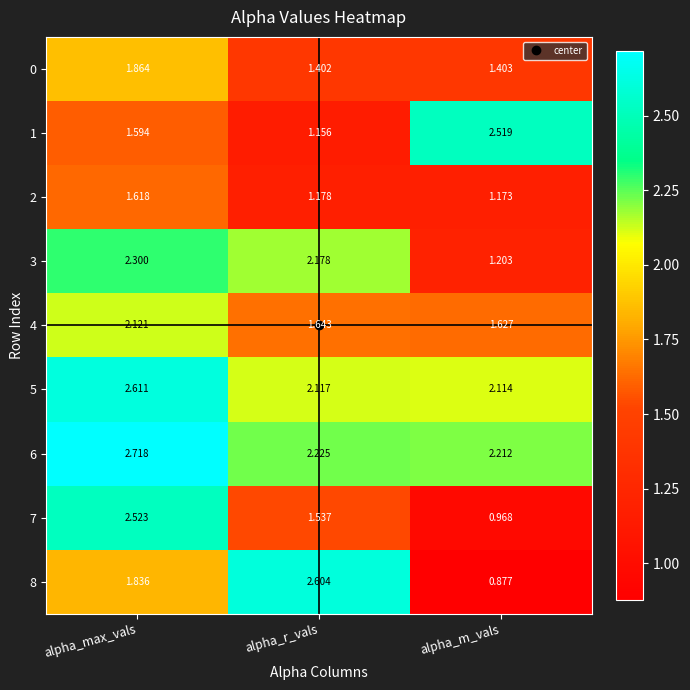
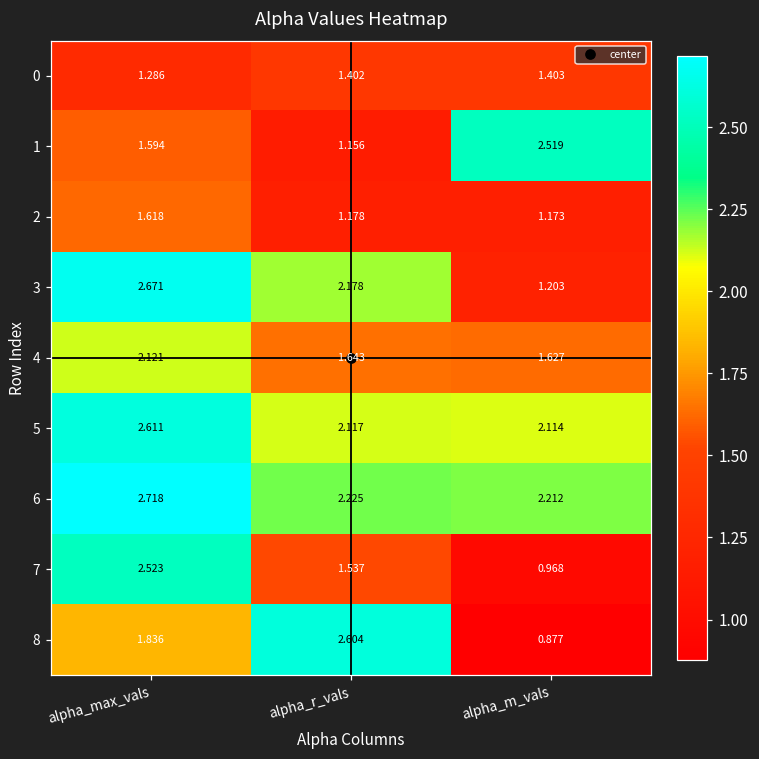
  {
    "0": {
-     "alpha_max_vals": 1.864,
+     "alpha_max_vals": 1.286,
      "alpha_r_vals": 1.402,
      "alpha_m_vals": 1.403
    },
    "1": {
      "alpha_max_vals": 1.594,
      "alpha_r_vals": 1.156,
      "alpha_m_vals": 2.519
    },
    "2": {
      "alpha_max_vals": 1.618,
      "alpha_r_vals": 1.178,
      "alpha_m_vals": 1.173
    },
    "3": {
-     "alpha_max_vals": 2.300,
+     "alpha_max_vals": 2.671,
      "alpha_r_vals": 2.178,
      "alpha_m_vals": 1.203
    },
    "4": {
      "alpha_max_vals": 2.121,
      "alpha_m_vals": 1.627
    },
    "5": {
      "alpha_max_vals": 2.611,
      "alpha_r_vals": 2.117,
      "alpha_m_vals": 2.114
    },
    "6": {
      "alpha_max_vals": 2.718,
      "alpha_r_vals": 2.225,
      "alpha_m_vals": 2.212
    },
    "7": {
      "alpha_max_vals": 2.523,
      "alpha_r_vals": 1.537,
      "alpha_m_vals": 0.968
    },
    "8": {
      "alpha_max_vals": 1.836,
      "alpha_r_vals": 2.604,
      "alpha_m_vals": 0.877
    }
  }
